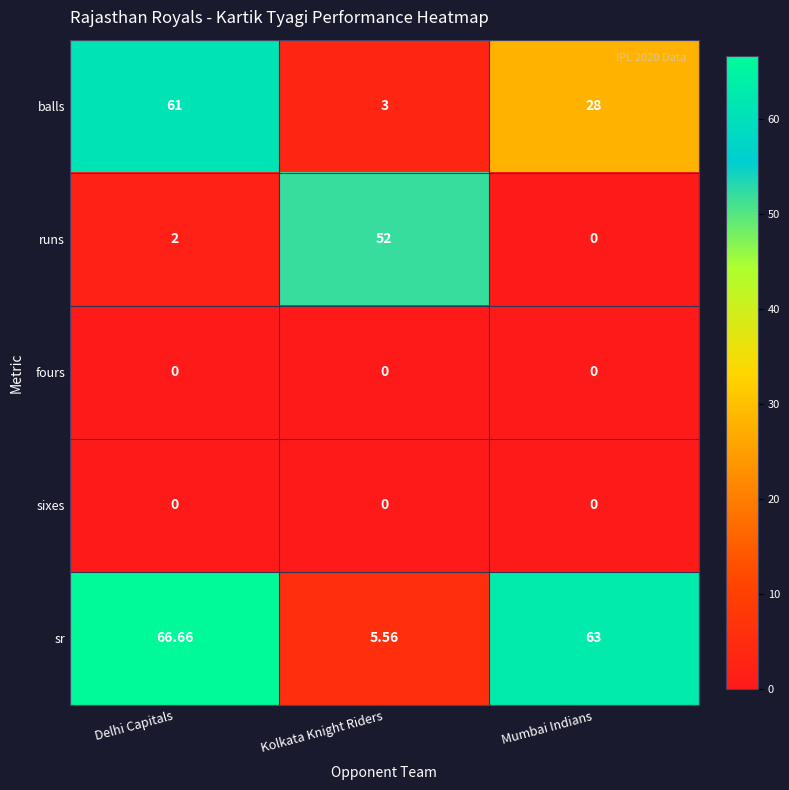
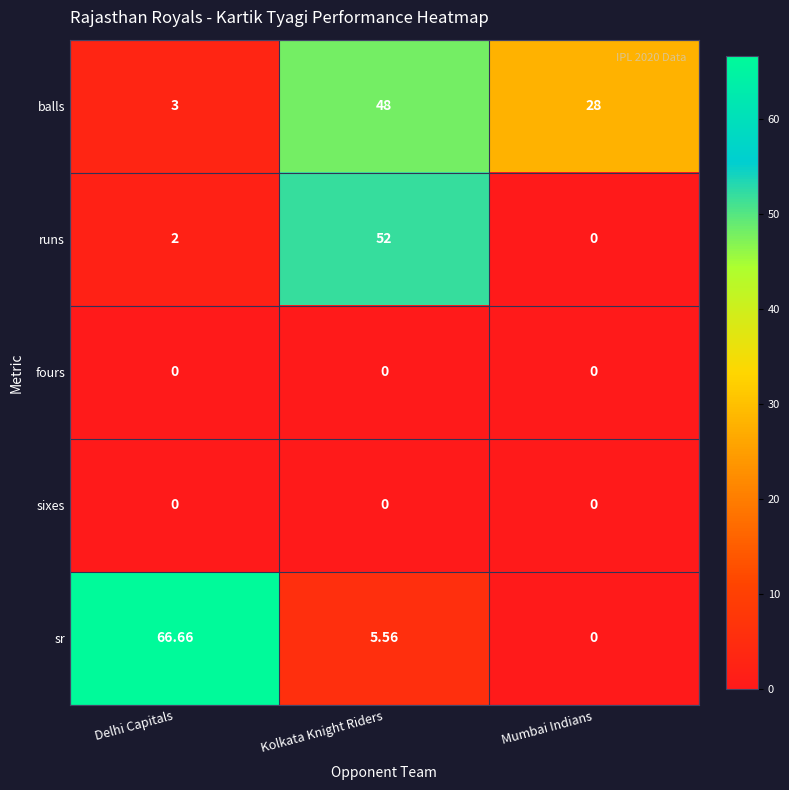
  {
    "balls": {
-     "Delhi Capitals": 61,
-     "Kolkata Knight Riders": 3
+     "Delhi Capitals": 3,
+     "Kolkata Knight Riders": 48
    },
    "runs": {
      "Delhi Capitals": 2,
      "Kolkata Knight Riders": 52,
      "Mumbai Indians": 0
    },
    "fours": {
      "Delhi Capitals": 0,
      "Kolkata Knight Riders": 0,
      "Mumbai Indians": 0
    },
    "sixes": {
      "Delhi Capitals": 0,
      "Kolkata Knight Riders": 0,
      "Mumbai Indians": 0
    },
    "sr": {
      "Delhi Capitals": 66.66,
      "Kolkata Knight Riders": 5.56,
-     "Mumbai Indians": 63
+     "Mumbai Indians": 0
    }
  }
